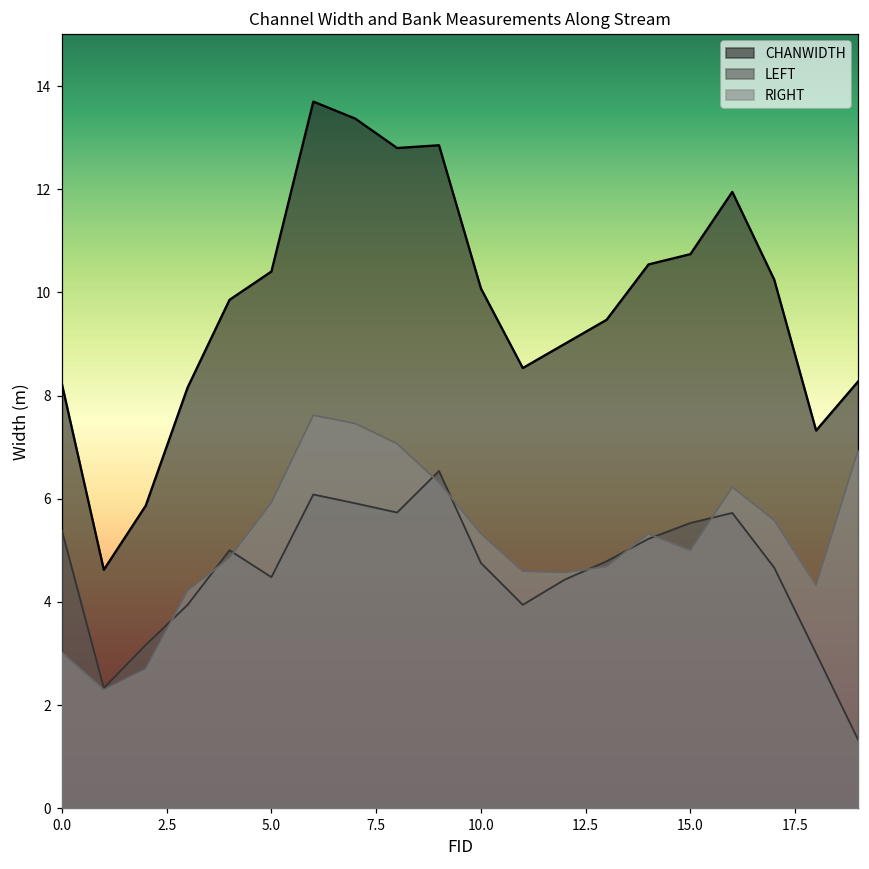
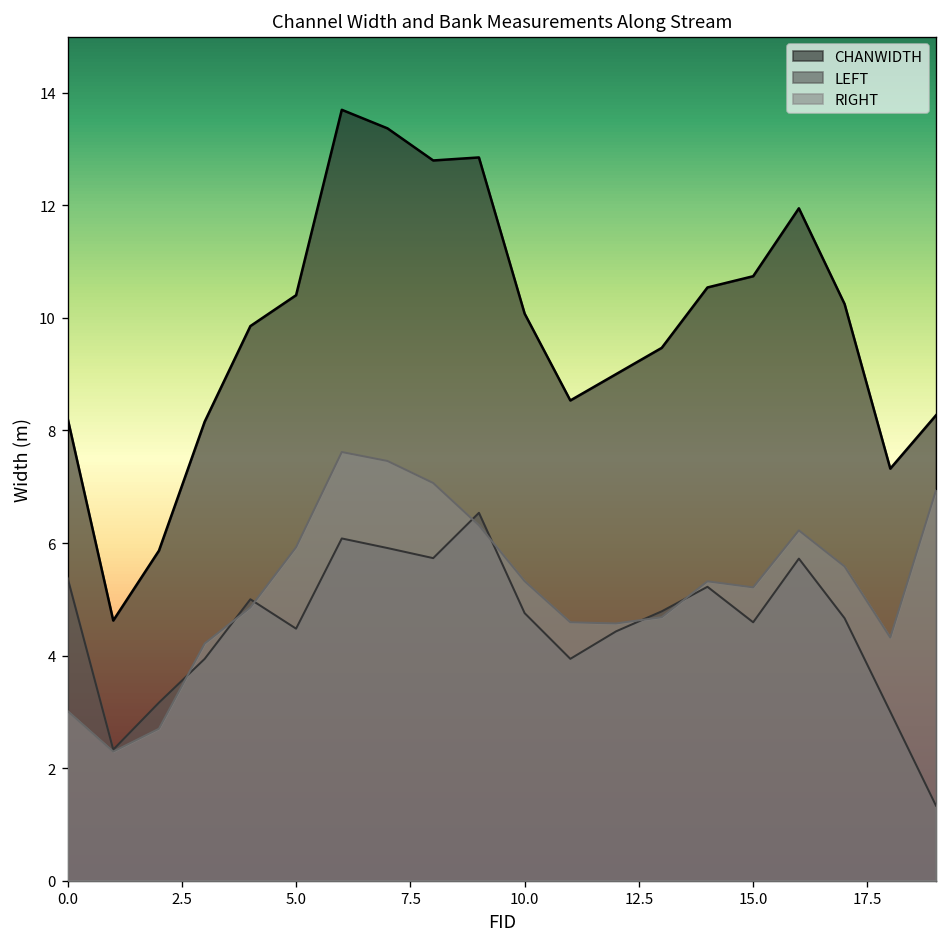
  {
    "CHANWIDTH": {
      "0.0": 8.2,
      "5.0": 10.4,
      "10.0": 10.1,
      "15.0": 10.7
    },
    "LEFT": {
      "0.0": 5.4,
      "5.0": 4.5,
      "10.0": 4.8,
-     "15.0": 5.5
+     "15.0": 4.6
    },
    "RIGHT": {
      "0.0": 3.0,
      "5.0": 5.9,
      "10.0": 5.3,
-     "15.0": 5.0
+     "15.0": 5.2
    }
  }
